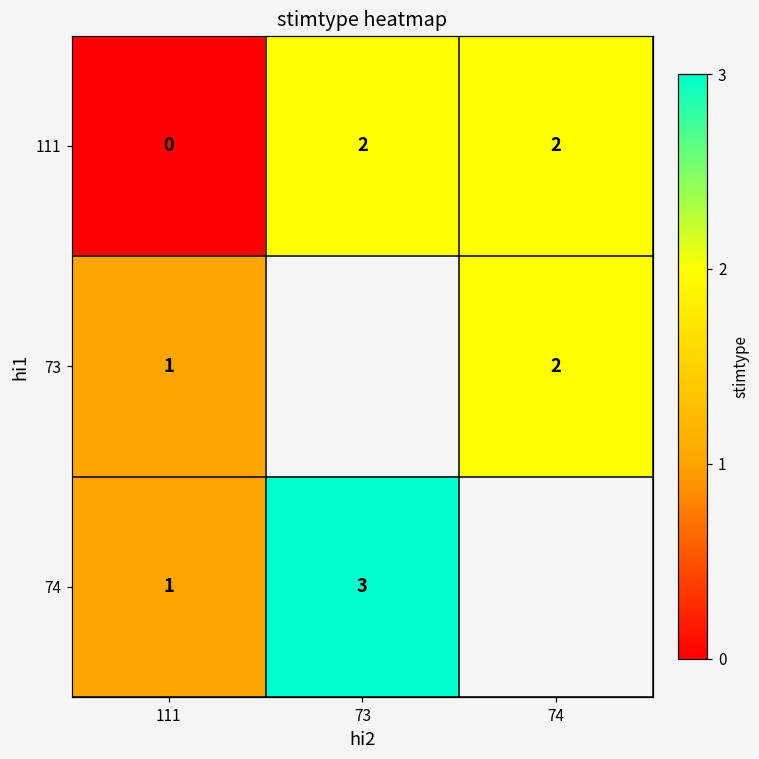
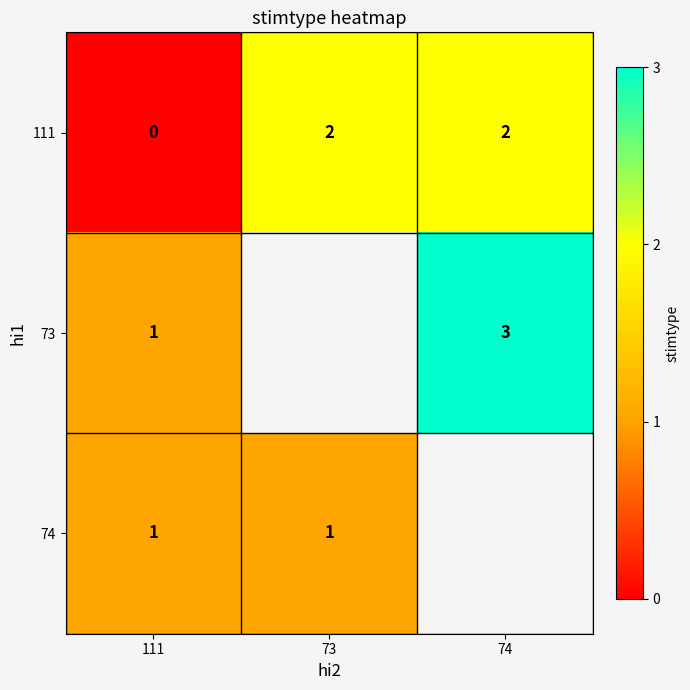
  {
    "111": {
      "111": 0,
      "73": 2,
      "74": 2
    },
    "73": {
      "111": 1,
-     "74": 2
+     "74": 3
    },
    "74": {
      "111": 1,
-     "73": 3
+     "73": 1
    }
  }
